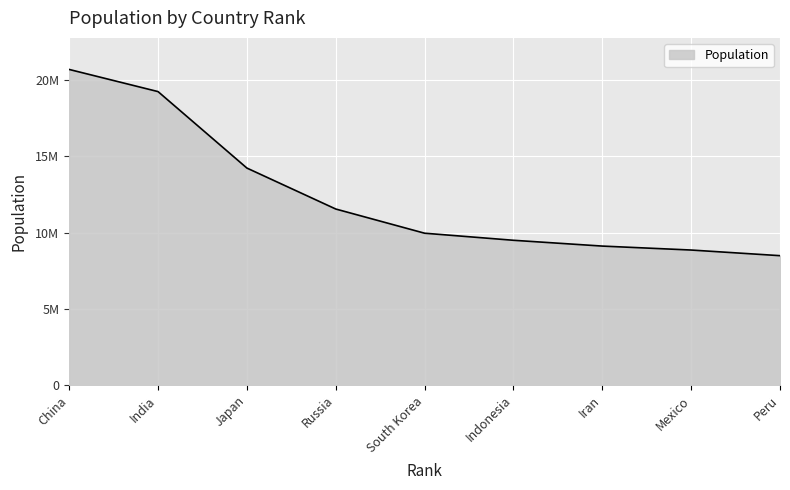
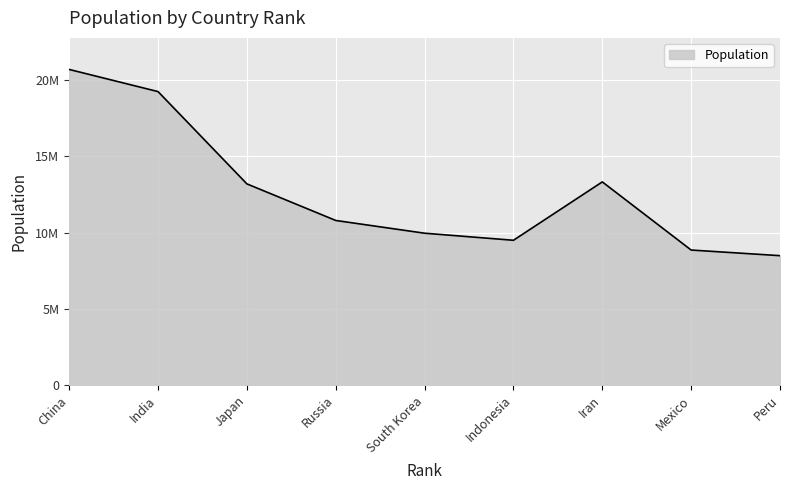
  {
    "China": 20700000,
    "India": 19200000,
-   "Japan": 14200000,
-   "Russia": 11500000,
+   "Japan": 13200000,
+   "Russia": 10800000,
    "South Korea": 10000000,
    "Indonesia": 9500000,
-   "Iran": 9100000,
+   "Iran": 13300000,
    "Mexico": 8900000,
    "Peru": 8500000
  }
